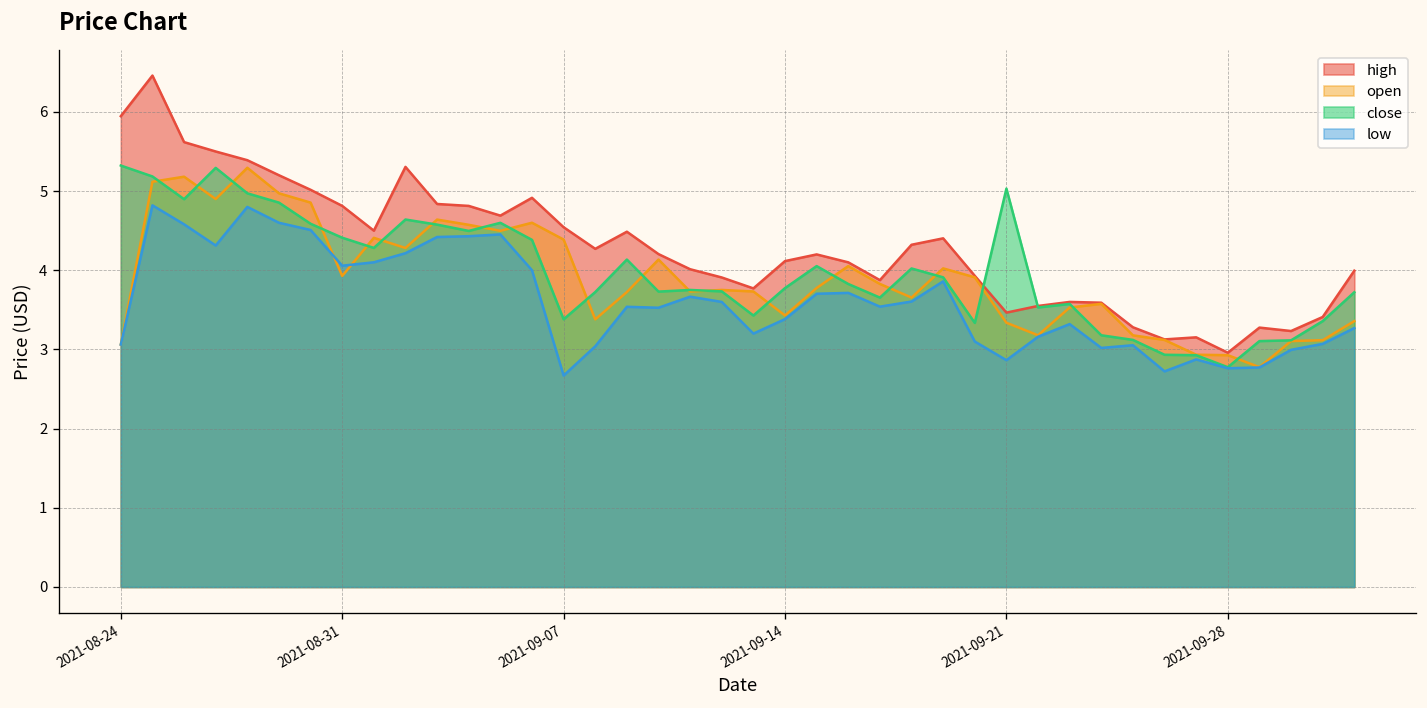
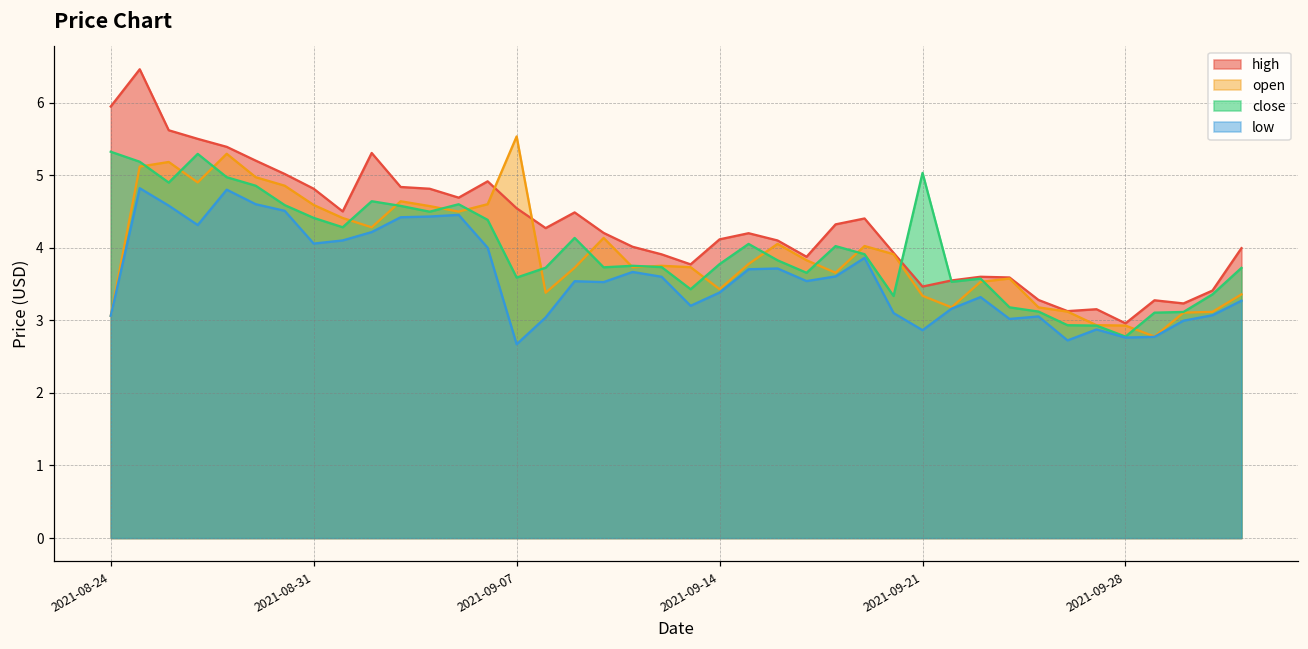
  {
    "high": {
      "2021-08-24": 5.9,
      "2021-08-31": 4.8,
      "2021-09-07": 4.5,
      "2021-09-14": 4.1,
      "2021-09-21": 3.5
    },
    "open": {
-     "2021-08-31": 3.9,
-     "2021-09-07": 4.4,
+     "2021-08-31": 4.6,
+     "2021-09-07": 5.5,
      "2021-09-14": 3.4,
      "2021-09-21": 3.3
    },
    "close": {
      "2021-08-24": 5.3,
      "2021-08-31": 4.4,
-     "2021-09-07": 3.4,
+     "2021-09-07": 3.6,
      "2021-09-14": 3.8,
      "2021-09-21": 5.0
    },
    "low": {
      "2021-08-31": 4.1,
      "2021-09-07": 2.7,
      "2021-09-14": 3.4,
      "2021-09-21": 2.9
    }
  }
